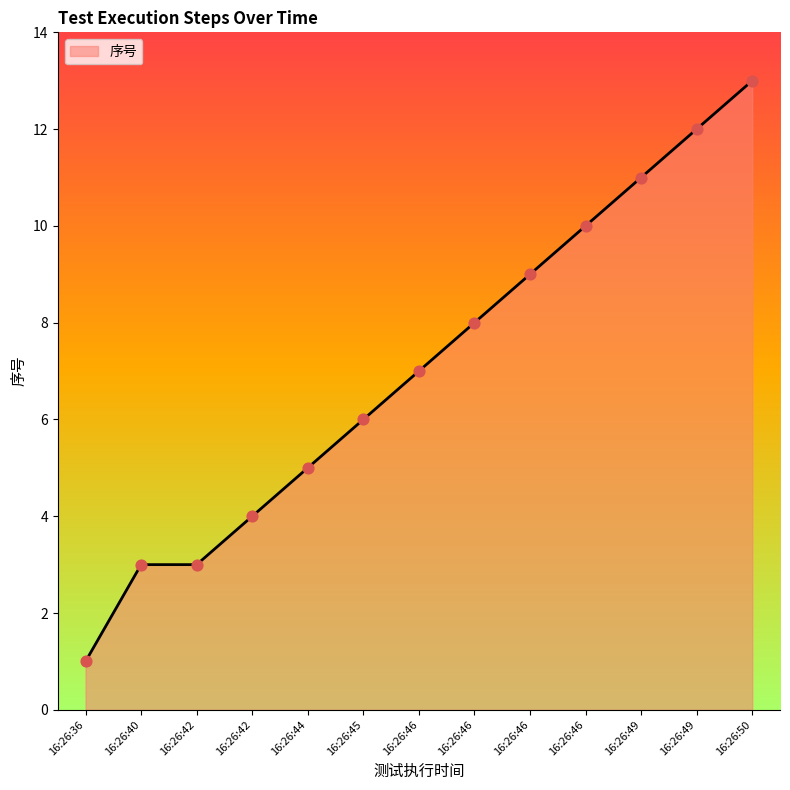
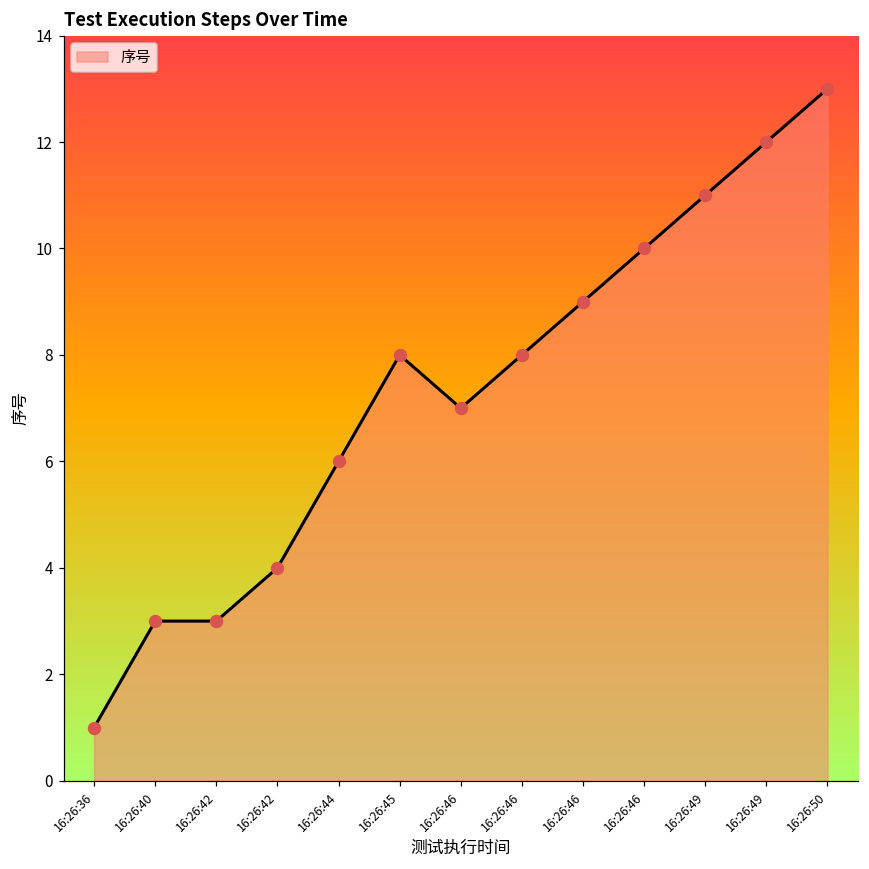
  {
    "16:26:36": 1,
    "16:26:40": 3,
-   "16:26:44": 5,
-   "16:26:45": 6,
+   "16:26:44": 6,
+   "16:26:45": 8,
    "16:26:50": 13
  }
